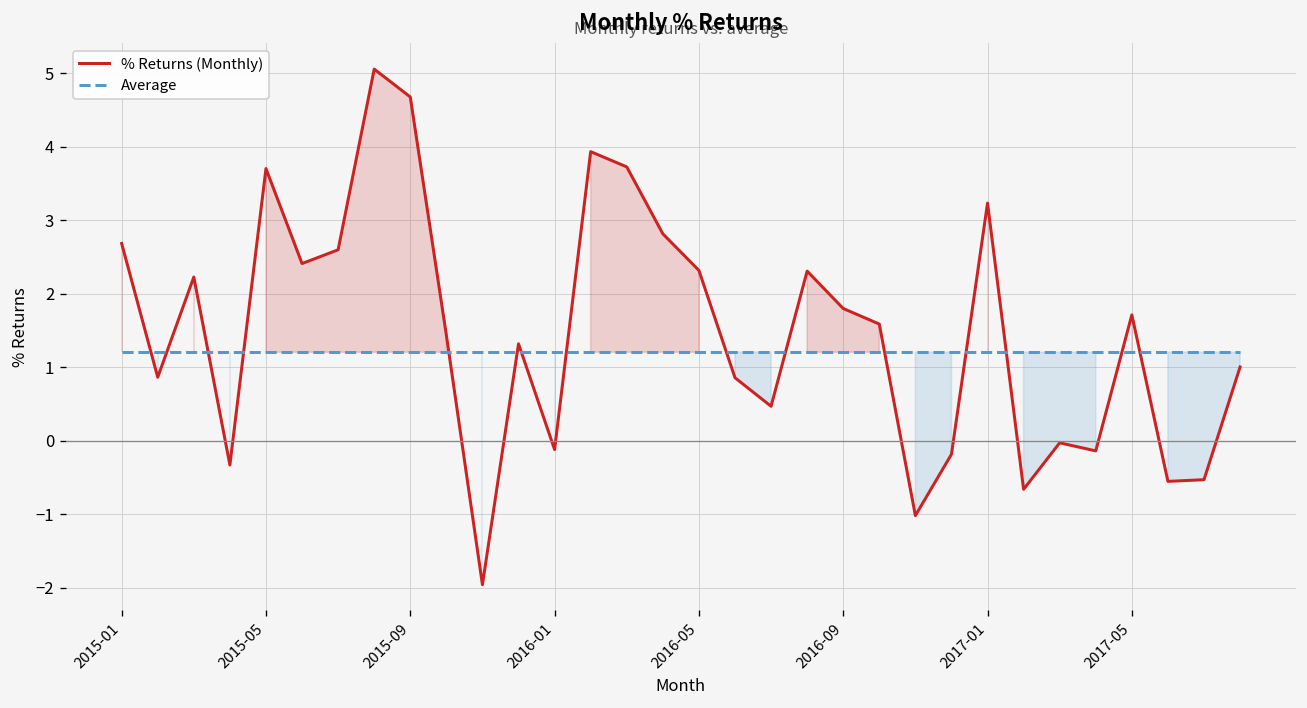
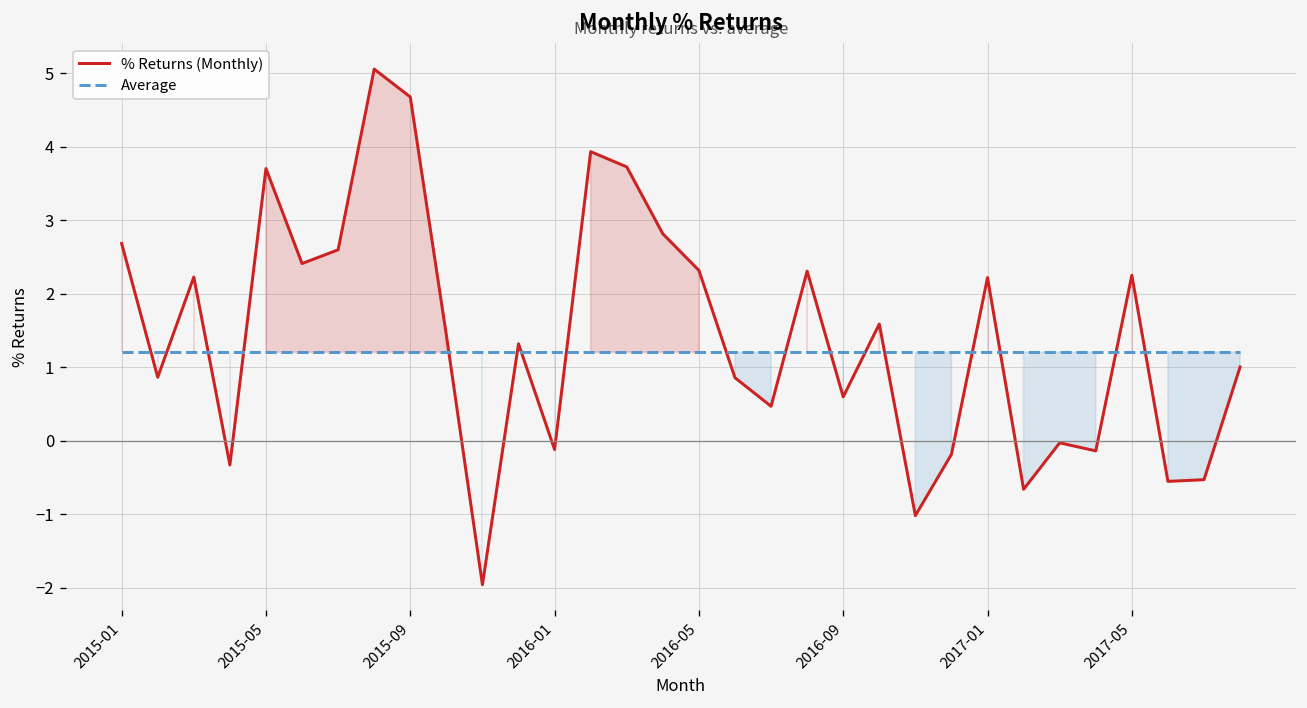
  {
    "% Returns (Monthly)": {
      "2015-01": 2.7,
      "2015-05": 3.7,
      "2015-09": 4.7,
      "2016-01": -0.1,
      "2016-05": 2.3,
-     "2016-09": 1.8,
-     "2017-01": 3.2,
-     "2017-05": 1.7
+     "2016-09": 0.6,
+     "2017-01": 2.2,
+     "2017-05": 2.3
    },
    "Average": {
      "2015-01": 1.2,
      "2015-05": 1.2,
      "2015-09": 1.2,
      "2016-01": 1.2,
      "2016-05": 1.2,
      "2016-09": 1.2,
      "2017-01": 1.2,
      "2017-05": 1.2
    }
  }
